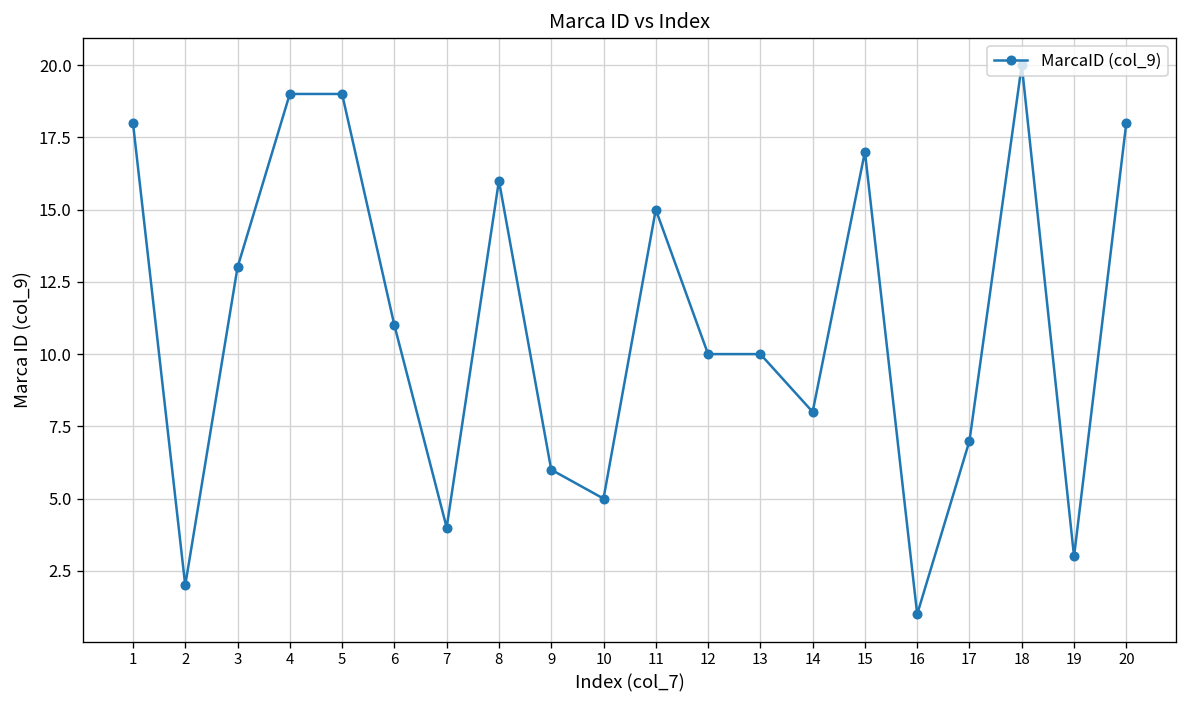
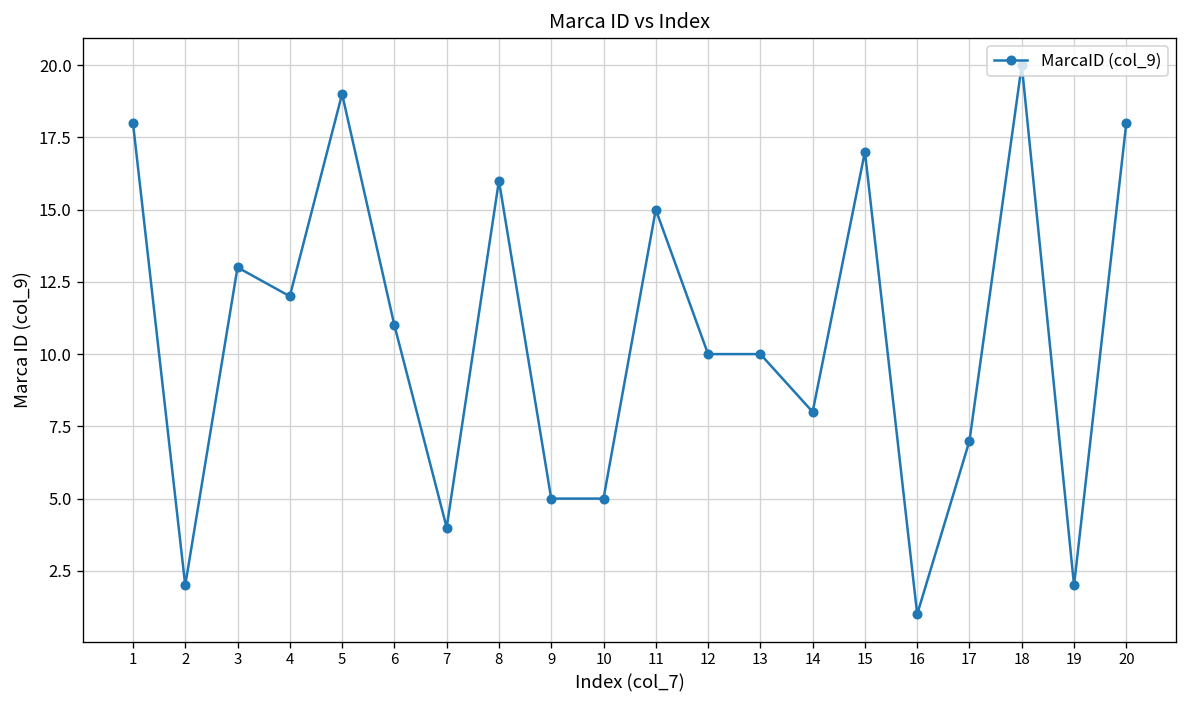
  {
    "1": 18,
    "2": 2,
    "3": 13,
-   "4": 19,
+   "4": 12,
    "5": 19,
    "6": 11,
    "7": 4,
    "8": 16,
-   "9": 6,
+   "9": 5,
    "10": 5,
    "11": 15,
    "12": 10,
    "13": 10,
    "14": 8,
    "15": 17,
    "16": 1,
    "17": 7,
-   "19": 3,
+   "19": 2,
    "20": 18
  }
